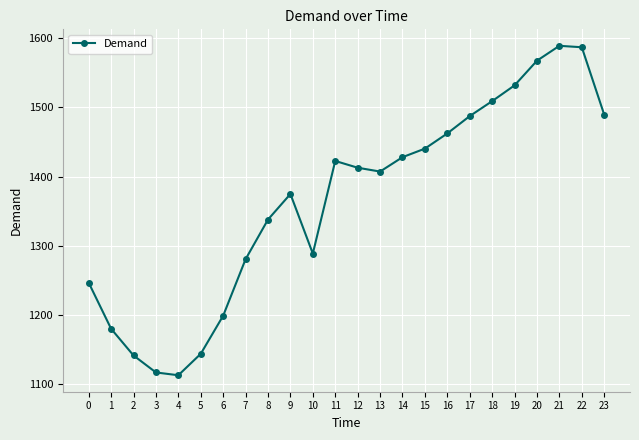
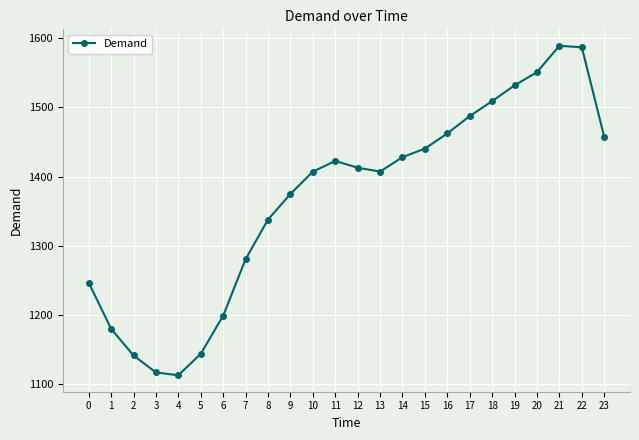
  {
    "0": 1250,
    "1": 1180,
    "2": 1140,
    "3": 1120,
    "4": 1110,
    "5": 1140,
    "6": 1200,
    "7": 1280,
    "8": 1340,
    "9": 1370,
-   "10": 1290,
+   "10": 1410,
    "11": 1420,
    "12": 1410,
    "13": 1410,
    "14": 1430,
    "15": 1440,
    "16": 1460,
    "17": 1490,
    "18": 1510,
    "19": 1530,
-   "20": 1570,
+   "20": 1550,
    "21": 1590,
    "22": 1590,
-   "23": 1490
+   "23": 1460
  }
